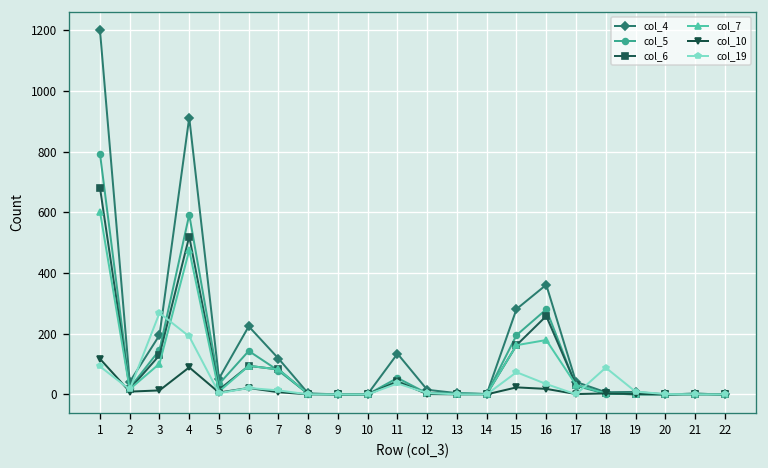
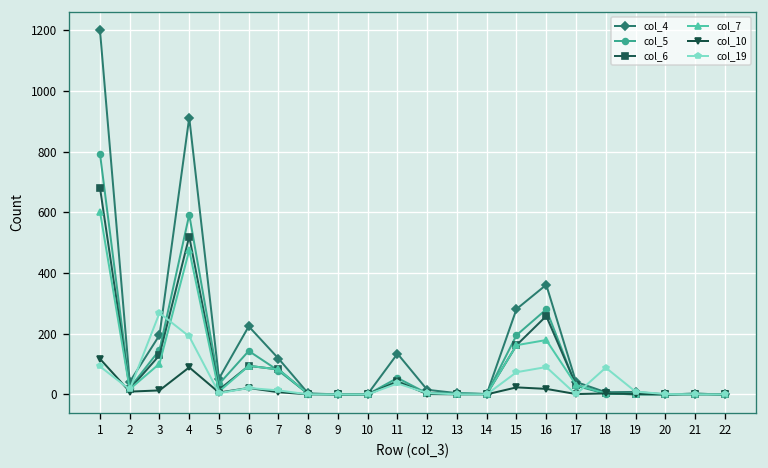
  {
    "col_19": {
      "1": 90,
      "3": 270,
      "4": 190,
      "15": 70,
-     "16": 30,
+     "16": 90,
      "18": 90
    }
  }
